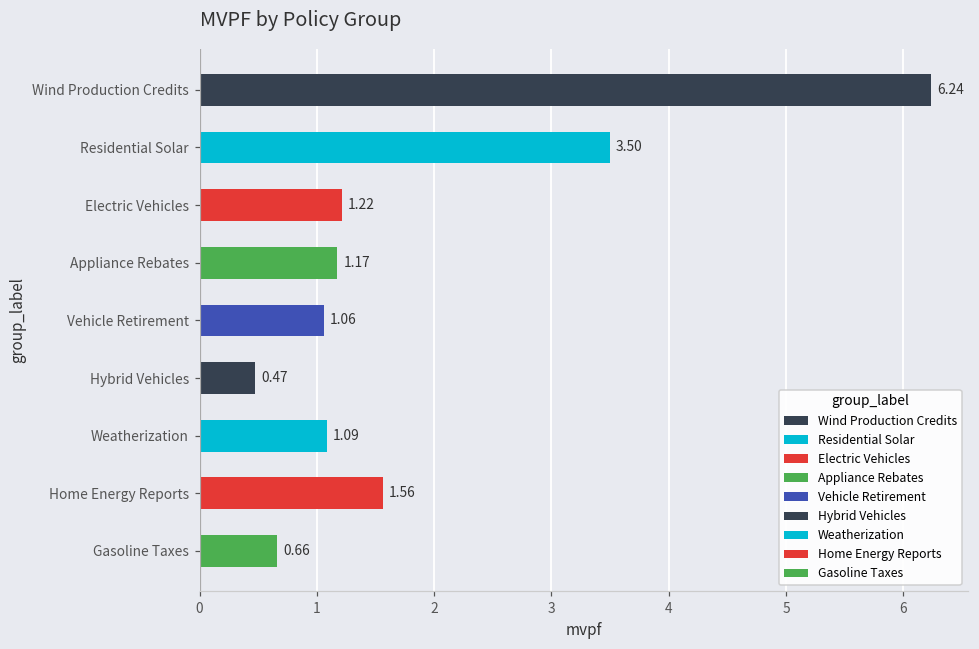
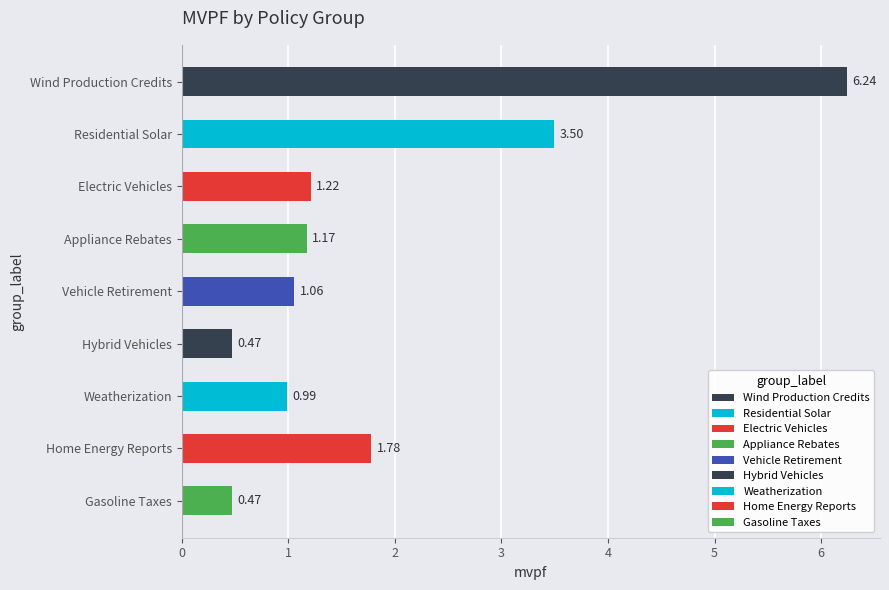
  {
    "Wind Production Credits": 6.24,
    "Residential Solar": 3.50,
    "Electric Vehicles": 1.22,
    "Appliance Rebates": 1.17,
    "Vehicle Retirement": 1.06,
    "Hybrid Vehicles": 0.47,
-   "Weatherization": 1.09,
-   "Home Energy Reports": 1.56,
-   "Gasoline Taxes": 0.66
+   "Weatherization": 0.99,
+   "Home Energy Reports": 1.78,
+   "Gasoline Taxes": 0.47
  }
